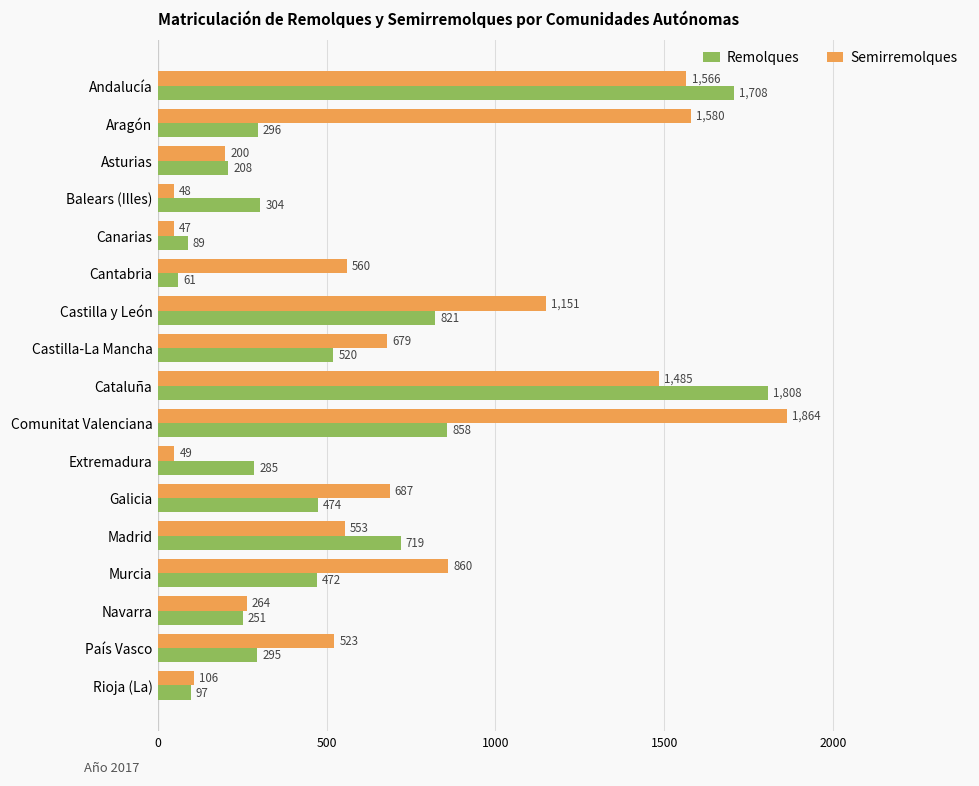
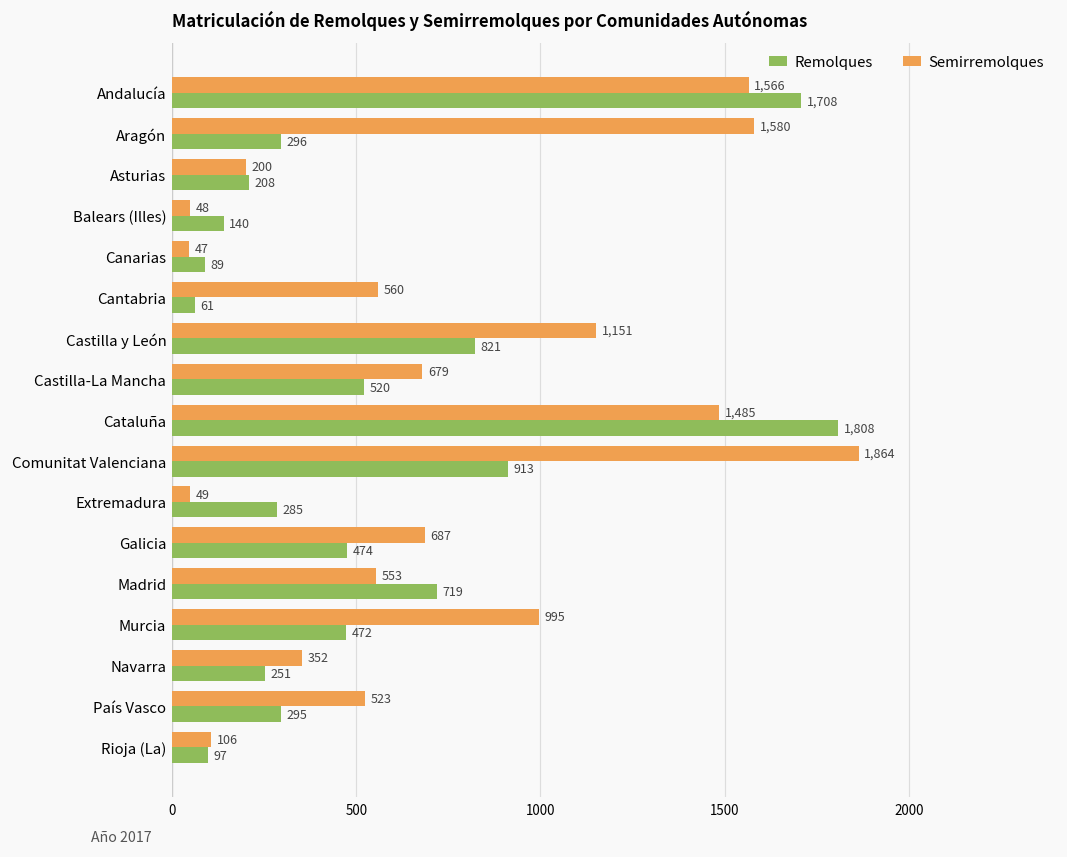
  {
    "Remolques": {
      "Andalucía": "1,708",
      "Aragón": "296",
      "Asturias": "208",
-     "Balears (Illes)": "304",
+     "Balears (Illes)": "140",
      "Canarias": "89",
      "Cantabria": "61",
      "Castilla y León": "821",
      "Castilla-La Mancha": "520",
      "Cataluña": "1,808",
-     "Comunitat Valenciana": "858",
+     "Comunitat Valenciana": "913",
      "Extremadura": "285",
      "Galicia": "474",
      "Madrid": "719",
      "Murcia": "472",
      "Navarra": "251",
      "País Vasco": "295",
      "Rioja (La)": "97"
    },
    "Semirremolques": {
      "Andalucía": "1,566",
      "Aragón": "1,580",
      "Asturias": "200",
      "Balears (Illes)": "48",
      "Canarias": "47",
      "Cantabria": "560",
      "Castilla y León": "1,151",
      "Castilla-La Mancha": "679",
      "Cataluña": "1,485",
      "Comunitat Valenciana": "1,864",
      "Extremadura": "49",
      "Galicia": "687",
      "Madrid": "553",
-     "Murcia": "860",
-     "Navarra": "264",
+     "Murcia": "995",
+     "Navarra": "352",
      "País Vasco": "523",
      "Rioja (La)": "106"
    }
  }
